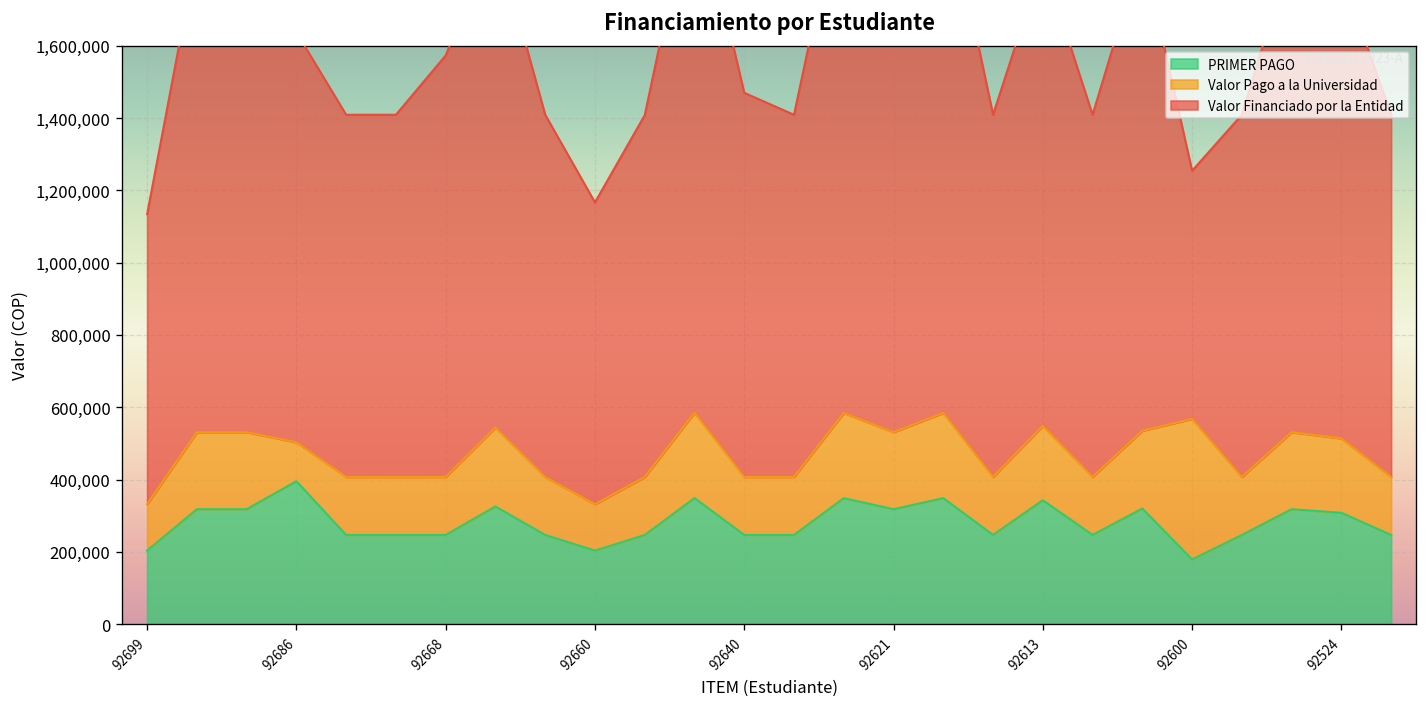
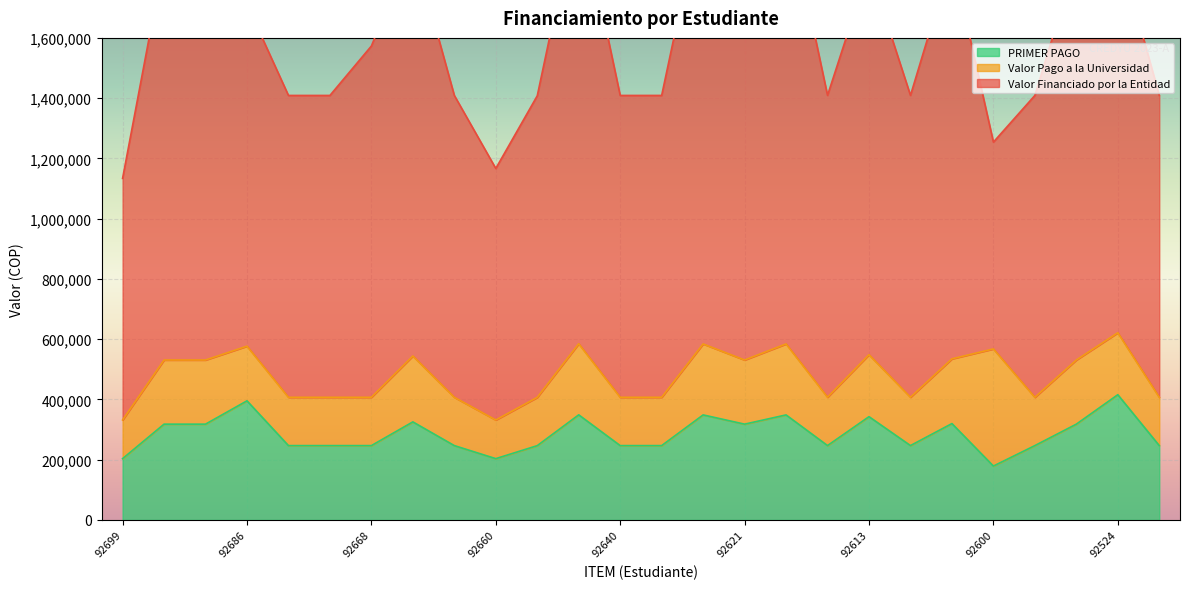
  {
    "PRIMER PAGO": {
      "92699": "200,000",
      "92686": "400,000",
      "92668": "250,000",
      "92660": "200,000",
      "92640": "250,000",
      "92621": "320,000",
      "92613": "340,000",
      "92600": "180,000",
-     "92524": "310,000"
+     "92524": "420,000"
    },
    "Valor Pago a la Universidad": {
      "92699": "130,000",
-     "92686": "110,000",
+     "92686": "180,000",
      "92668": "160,000",
      "92660": "130,000",
      "92640": "160,000",
      "92621": "210,000",
      "92613": "210,000",
      "92600": "390,000",
      "92524": "210,000"
    },
    "Valor Financiado por la Entidad": {
      "92699": "800,000",
      "92668": "1,170,000",
      "92660": "830,000",
-     "92640": "1,060,000",
+     "92640": "1,000,000",
      "92600": "690,000"
    }
  }
